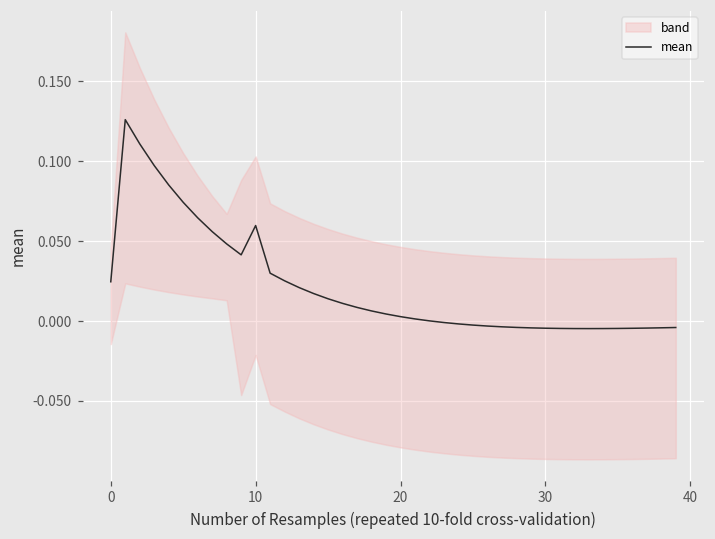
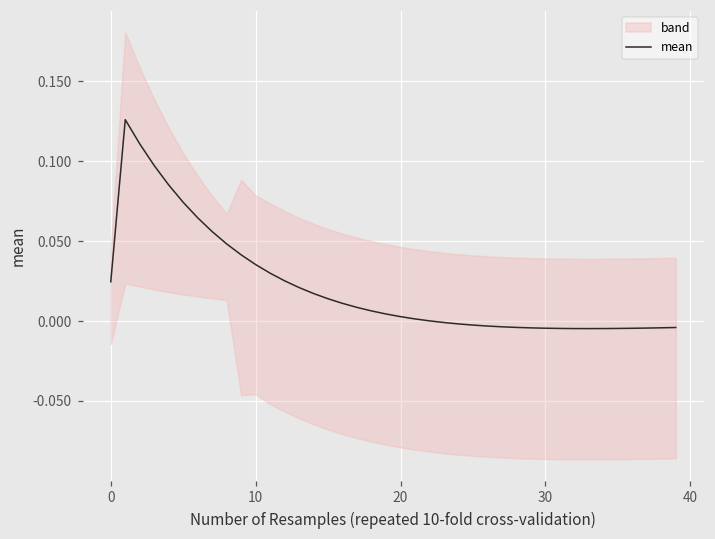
  {
    "mean": {
      "0": 0.025,
-     "10": 0.060,
+     "10": 0.035,
      "20": 0.003,
      "30": -0.004
    }
  }
